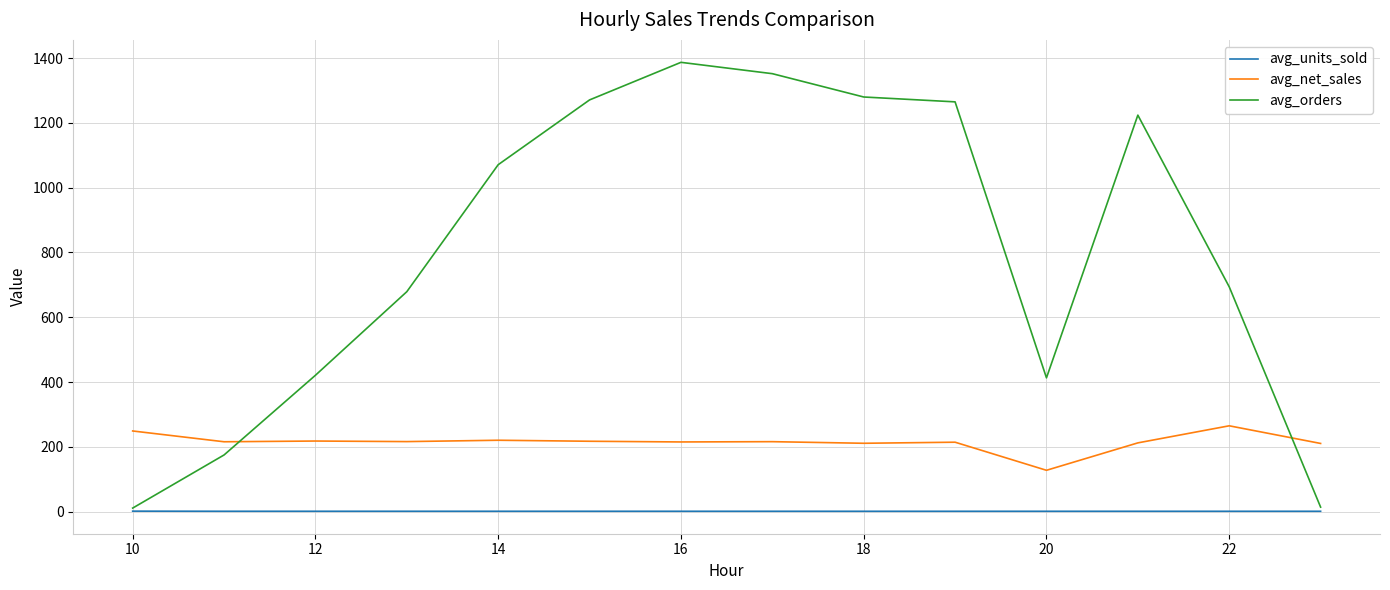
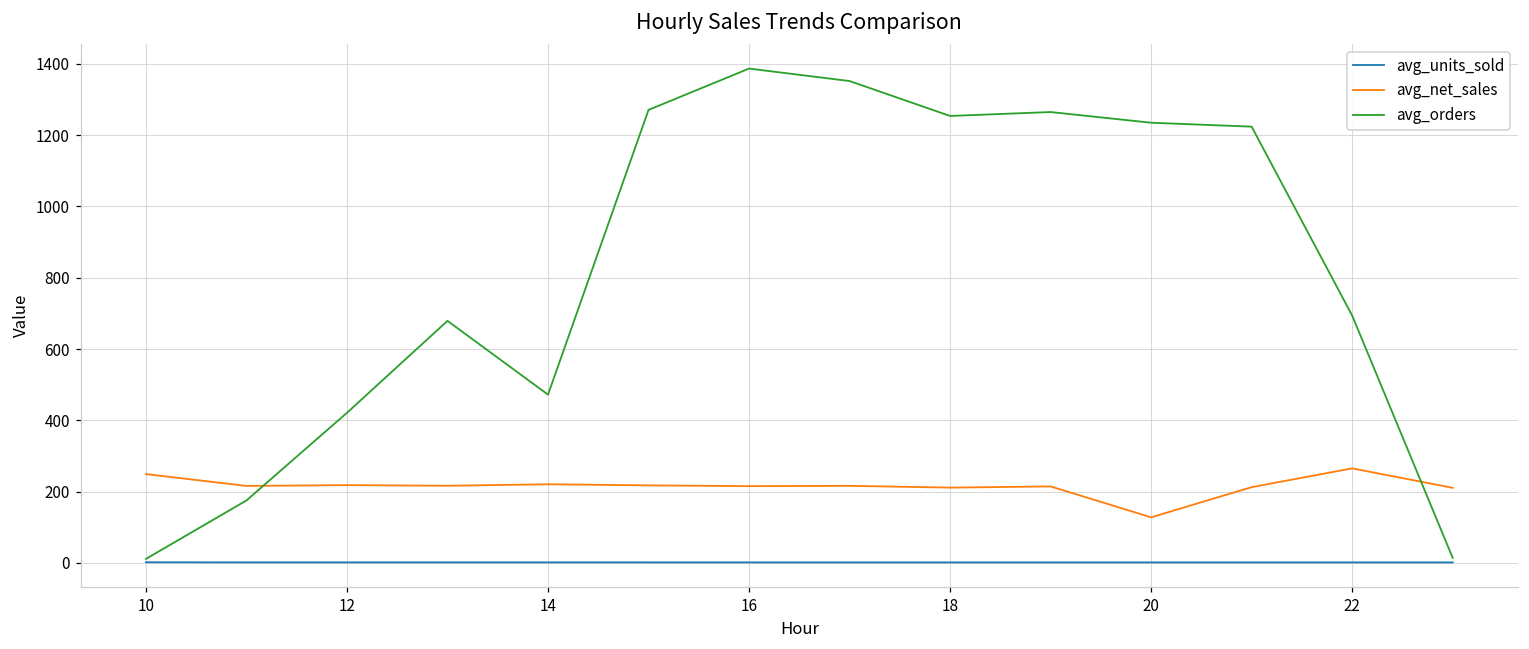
  {
    "avg_units_sold": {
      "10": 0,
      "12": 0,
      "14": 0,
      "16": 0,
      "18": 0,
      "20": 0,
      "22": 0
    },
    "avg_net_sales": {
      "10": 250,
      "12": 220,
      "14": 220,
      "16": 220,
      "18": 210,
      "20": 130,
      "22": 270
    },
    "avg_orders": {
      "10": 10,
      "12": 420,
-     "14": 1070,
+     "14": 470,
      "16": 1390,
-     "18": 1280,
-     "20": 410,
+     "18": 1250,
+     "20": 1240,
      "22": 690
    }
  }
